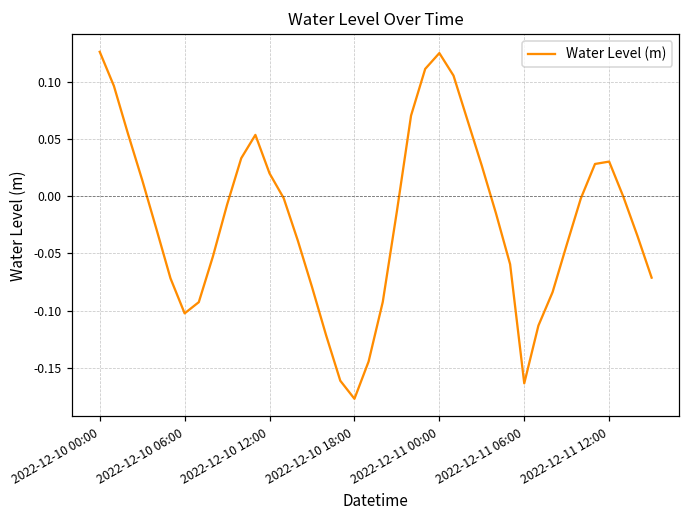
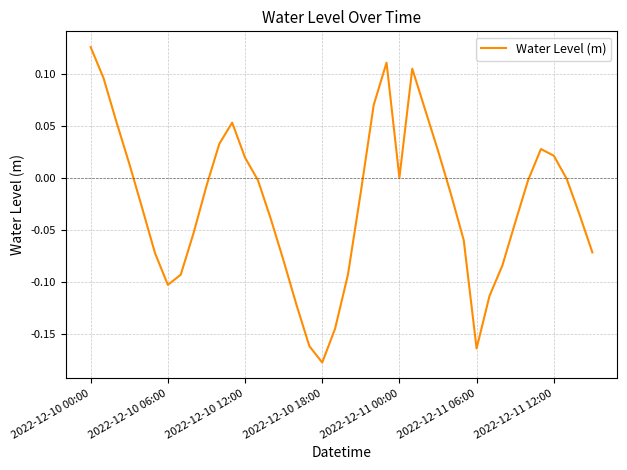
  {
    "2022-12-10 00:00": 0.126,
    "2022-12-10 06:00": -0.102,
    "2022-12-10 12:00": 0.020,
    "2022-12-10 18:00": -0.177,
-   "2022-12-11 00:00": 0.125,
+   "2022-12-11 00:00": 0.001,
    "2022-12-11 06:00": -0.164,
-   "2022-12-11 12:00": 0.030
+   "2022-12-11 12:00": 0.022
  }
